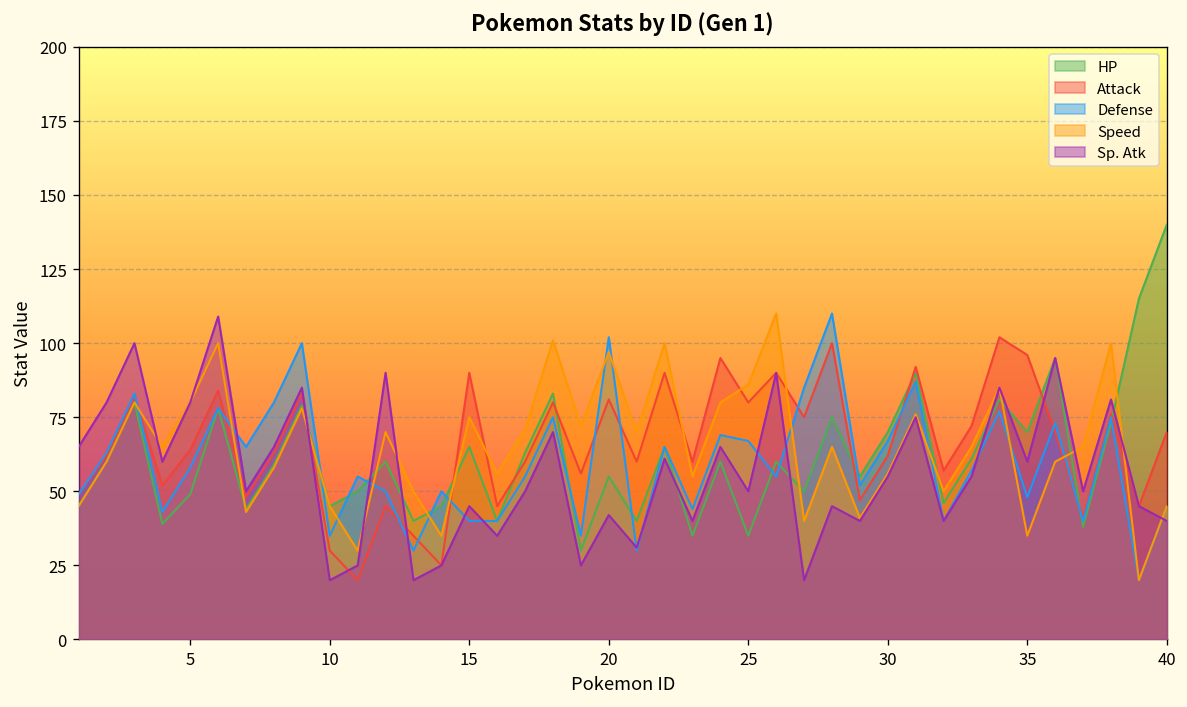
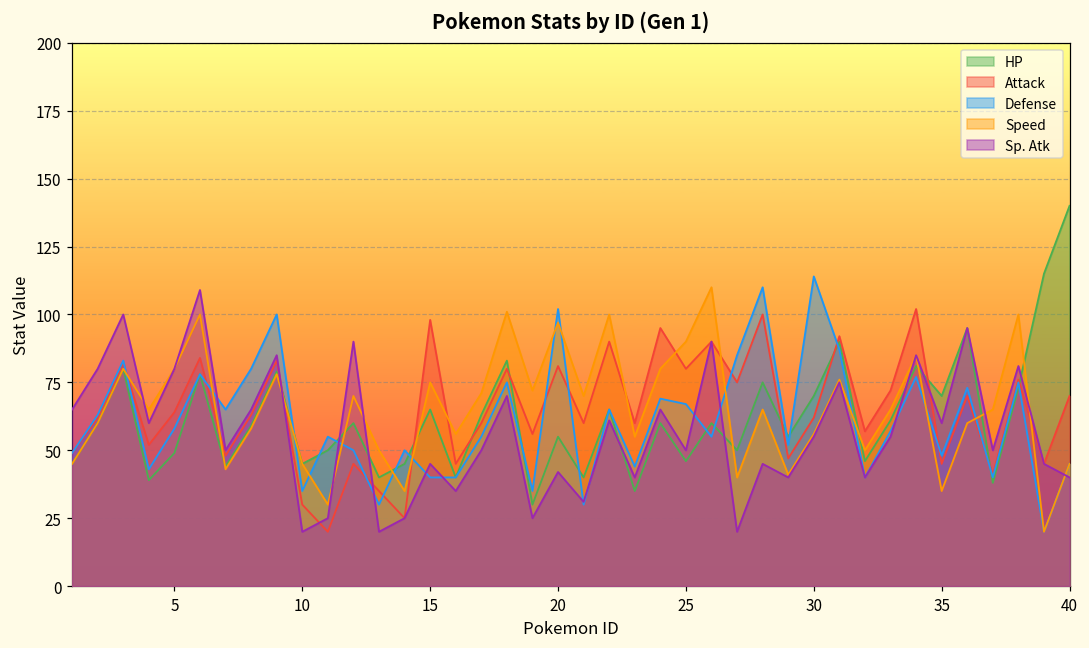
  {
    "HP": {
      "5": 49,
      "15": 65,
      "20": 55,
-     "25": 35,
+     "25": 46,
      "30": 70,
      "35": 70,
      "40": 140
    },
    "Attack": {
      "5": 64,
      "10": 30,
-     "15": 90,
+     "15": 98,
      "20": 81,
      "25": 80,
      "30": 62,
-     "35": 96,
+     "35": 45,
      "40": 70
    },
    "Defense": {
      "5": 58,
      "10": 35,
      "15": 40,
      "20": 102,
      "25": 67,
-     "30": 67,
+     "30": 114,
      "35": 48
    },
    "Speed": {
      "15": 75,
      "20": 97,
-     "25": 86,
+     "25": 90,
      "35": 35
    },
    "Sp. Atk": {
      "10": 20,
      "15": 45,
      "20": 42,
      "25": 50,
      "35": 60,
      "40": 40
    }
  }
